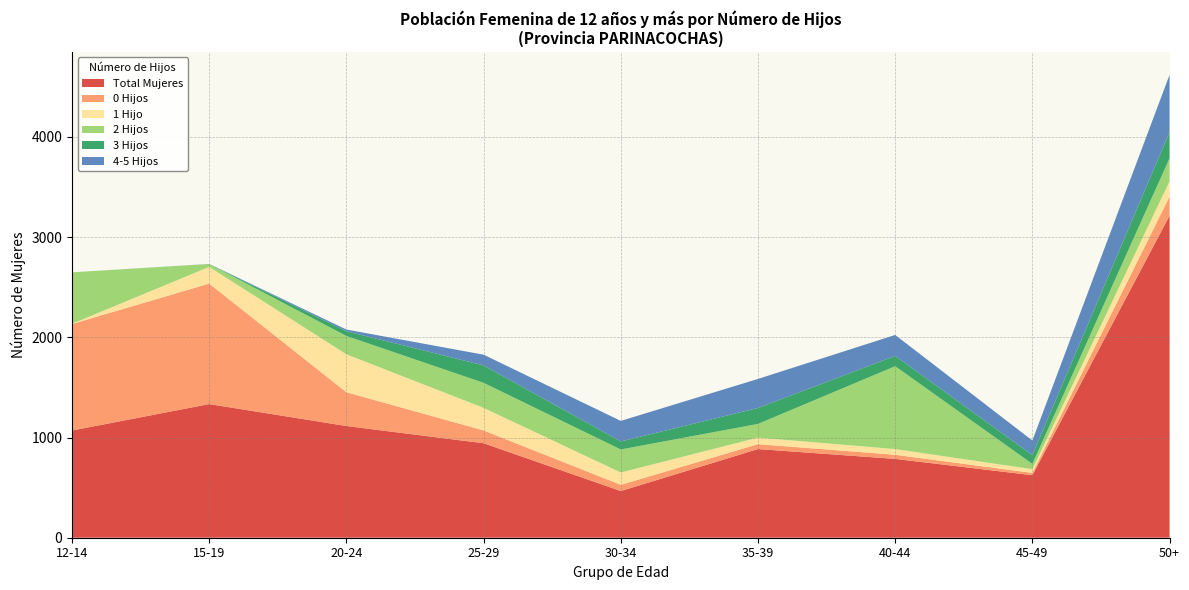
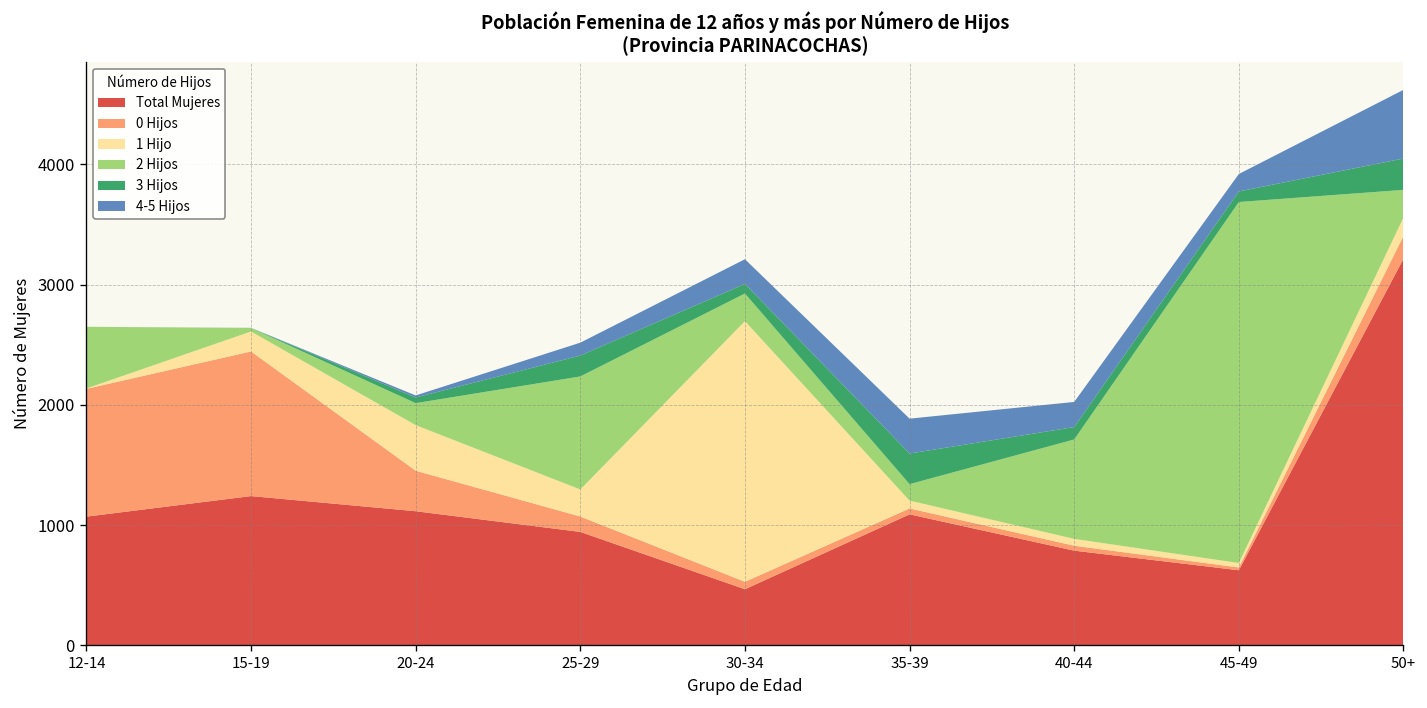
  {
    "Total Mujeres": {
      "12-14": 1070,
-     "15-19": 1330,
+     "15-19": 1240,
      "20-24": 1120,
      "25-29": 940,
      "30-34": 470,
-     "35-39": 890,
+     "35-39": 1090,
      "40-44": 790,
      "50+": 3220
    },
    "0 Hijos": {
      "15-19": 1200,
      "20-24": 340,
      "25-29": 130,
      "30-34": 60,
      "35-39": 50,
      "40-44": 40,
      "50+": 190
    },
    "1 Hijo": {
      "15-19": 170,
      "20-24": 380,
      "25-29": 230,
-     "30-34": 120,
+     "30-34": 2170,
      "35-39": 70,
      "40-44": 60,
      "45-49": 40,
      "50+": 150
    },
    "2 Hijos": {
      "20-24": 180,
-     "25-29": 250,
+     "25-29": 940,
      "30-34": 230,
      "35-39": 140,
      "40-44": 830,
-     "45-49": 50,
+     "45-49": 3000,
      "50+": 230
    },
    "3 Hijos": {
      "25-29": 170,
      "30-34": 80,
-     "35-39": 160,
+     "35-39": 260,
      "40-44": 100,
      "45-49": 90,
      "50+": 260
    },
    "4-5 Hijos": {
      "25-29": 110,
      "30-34": 210,
      "35-39": 290,
      "40-44": 210,
      "45-49": 150,
      "50+": 570
    }
  }
